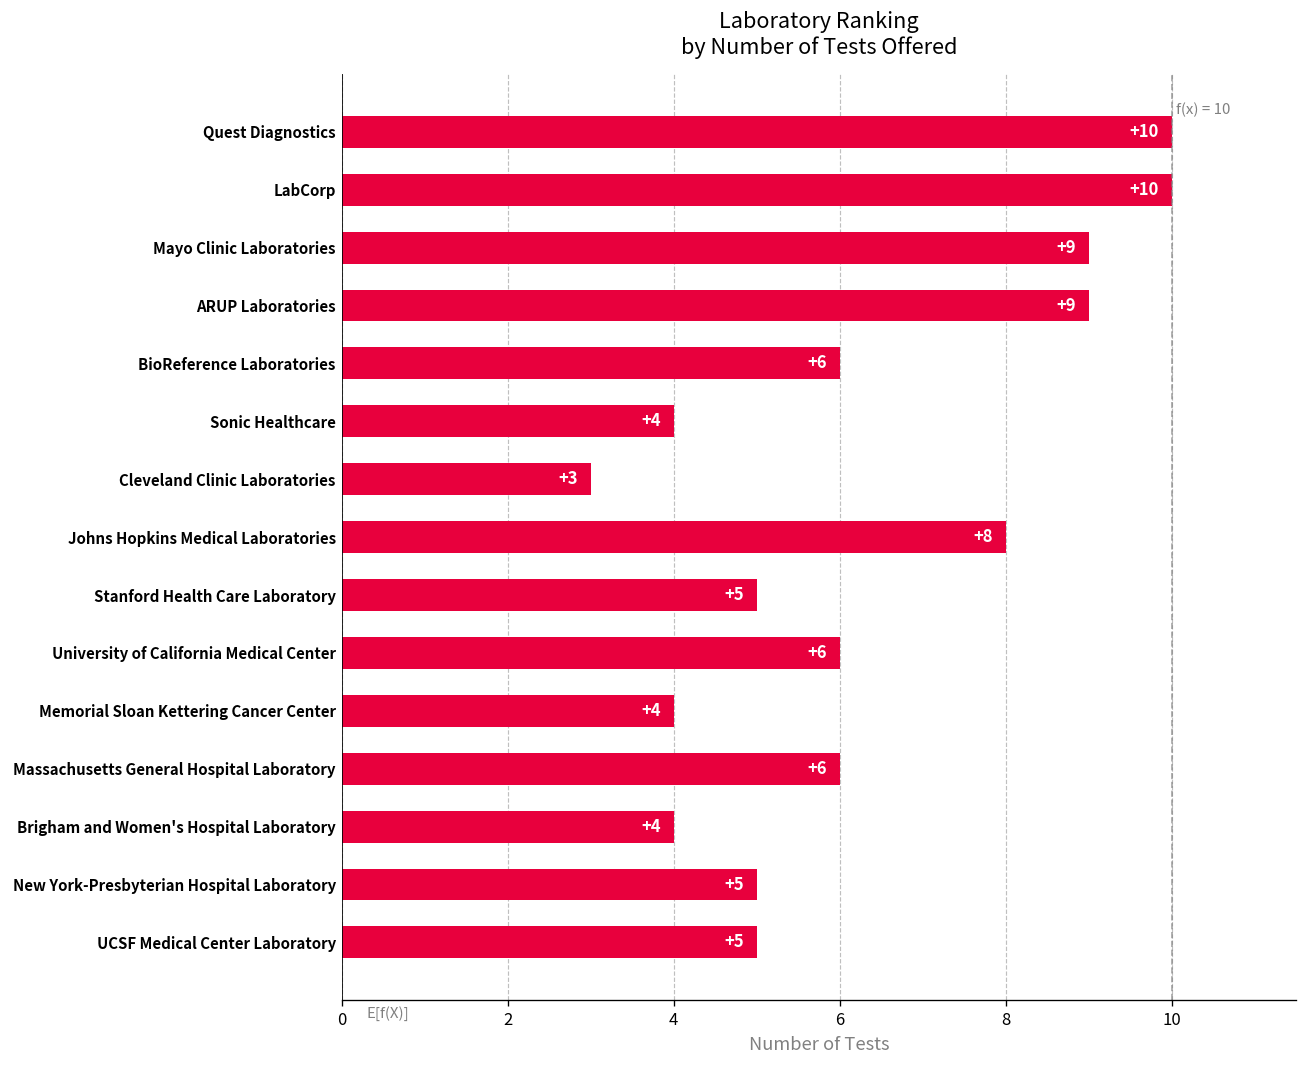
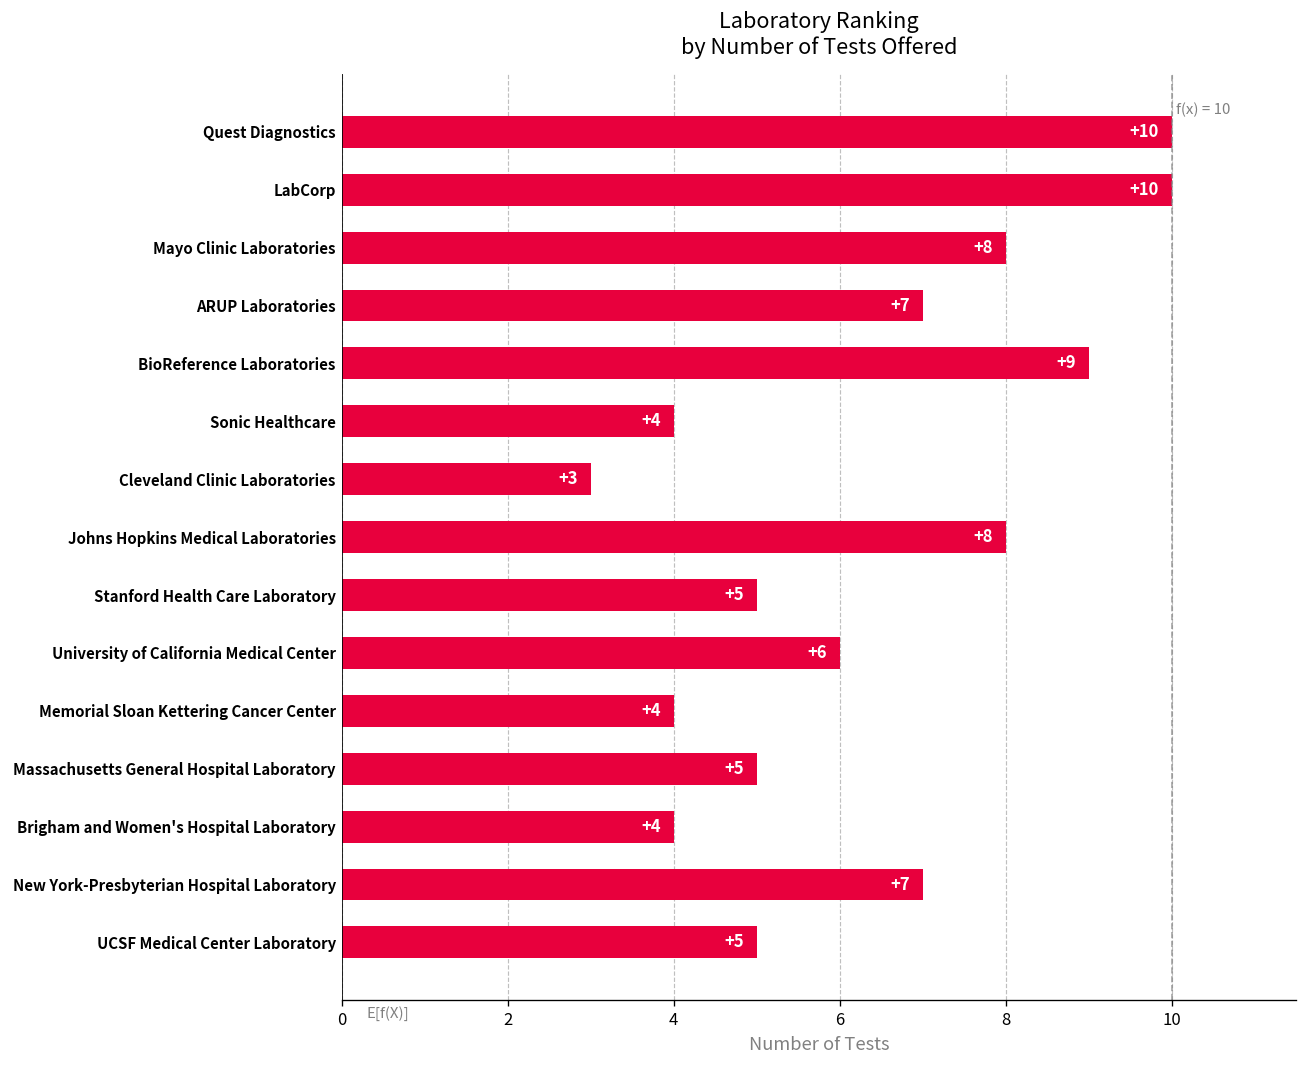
  {
    "Quest Diagnostics": "+10",
    "LabCorp": "+10",
-   "Mayo Clinic Laboratories": "+9",
-   "ARUP Laboratories": "+9",
-   "BioReference Laboratories": "+6",
+   "Mayo Clinic Laboratories": "+8",
+   "ARUP Laboratories": "+7",
+   "BioReference Laboratories": "+9",
    "Sonic Healthcare": "+4",
    "Cleveland Clinic Laboratories": "+3",
    "Johns Hopkins Medical Laboratories": "+8",
    "Stanford Health Care Laboratory": "+5",
    "University of California Medical Center": "+6",
    "Memorial Sloan Kettering Cancer Center": "+4",
-   "Massachusetts General Hospital Laboratory": "+6",
+   "Massachusetts General Hospital Laboratory": "+5",
    "Brigham and Women's Hospital Laboratory": "+4",
-   "New York-Presbyterian Hospital Laboratory": "+5",
+   "New York-Presbyterian Hospital Laboratory": "+7",
    "UCSF Medical Center Laboratory": "+5"
  }
